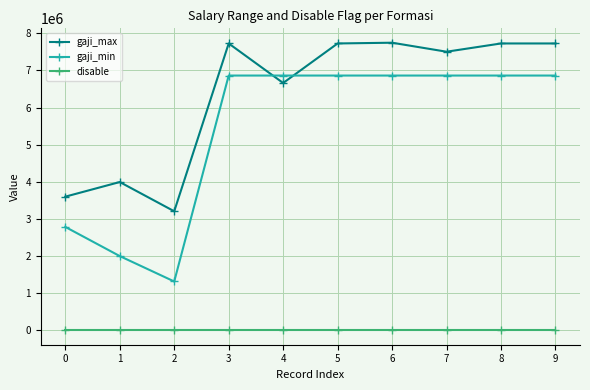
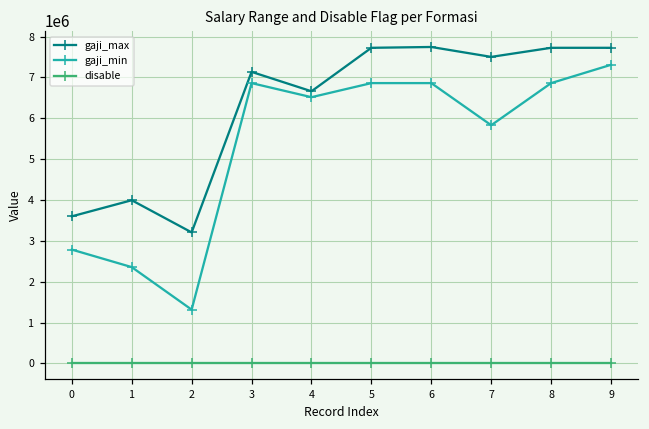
  {
    "gaji_max": {
      "0": 3600000,
      "1": 4000000,
      "2": 3200000,
-     "3": 7700000,
+     "3": 7100000,
      "4": 6700000,
      "5": 7700000,
      "6": 7700000,
      "7": 7500000,
      "8": 7700000,
      "9": 7700000
    },
    "gaji_min": {
      "0": 2800000,
-     "1": 2000000,
+     "1": 2400000,
      "2": 1300000,
      "3": 6900000,
-     "4": 6900000,
+     "4": 6500000,
      "5": 6900000,
      "6": 6900000,
-     "7": 6900000,
+     "7": 5800000,
      "8": 6900000,
-     "9": 6900000
+     "9": 7300000
    },
    "disable": {
      "0": 0,
      "1": 0,
      "2": 0,
      "3": 0,
      "4": 0,
      "5": 0,
      "6": 0,
      "7": 0,
      "8": 0,
      "9": 0
    }
  }
